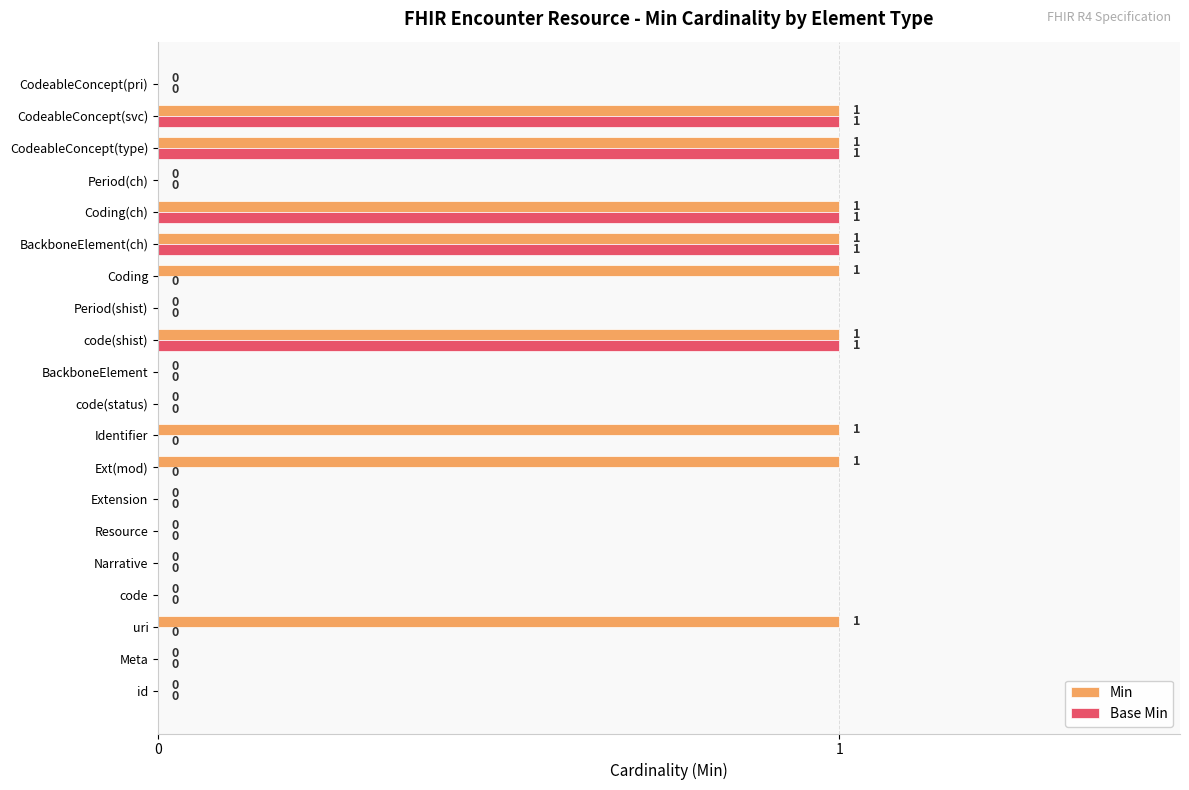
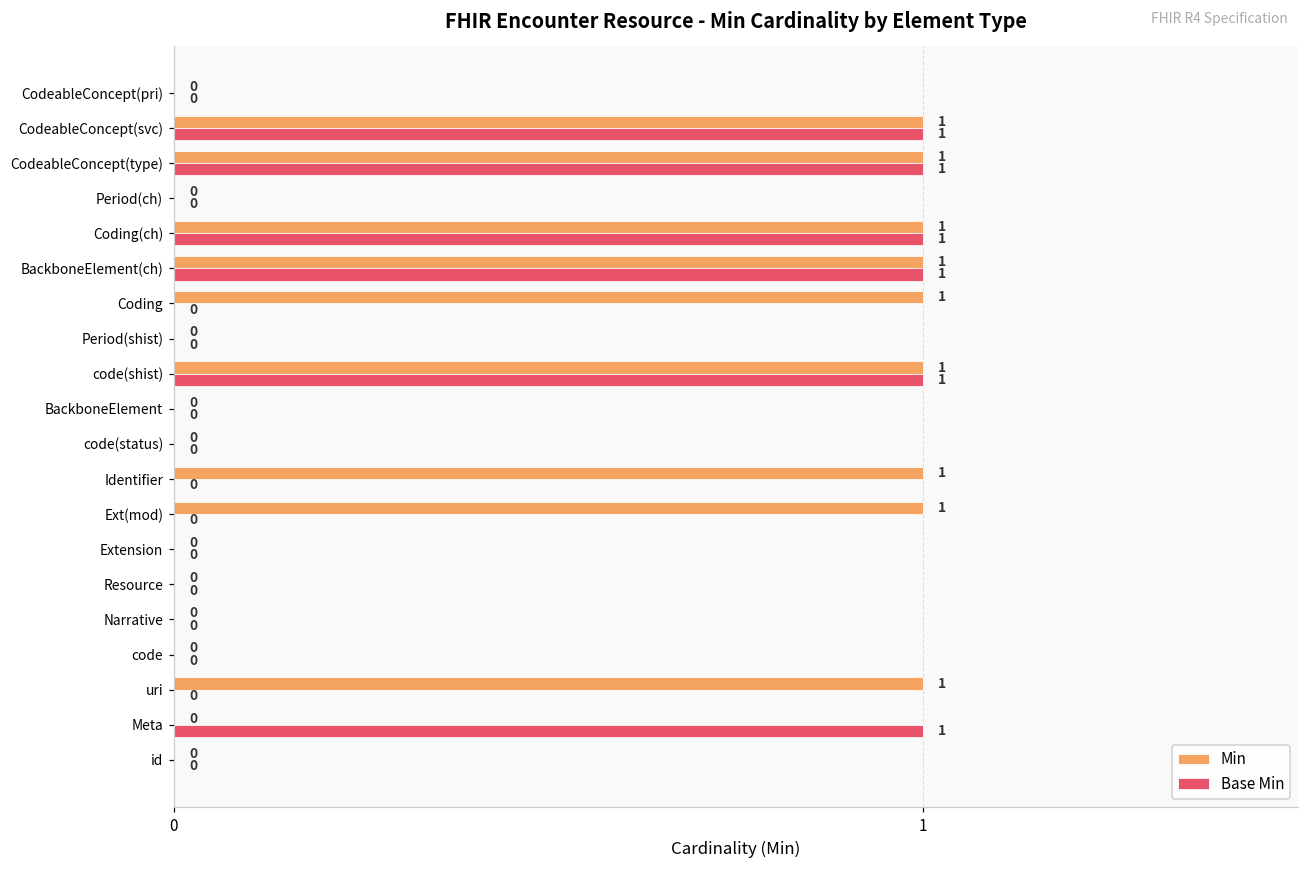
  {
    "Min": {
      "CodeableConcept(pri)": 0,
      "CodeableConcept(svc)": 1,
      "CodeableConcept(type)": 1,
      "Period(ch)": 0,
      "Coding(ch)": 1,
      "BackboneElement(ch)": 1,
      "Coding": 1,
      "Period(shist)": 0,
      "code(shist)": 1,
      "BackboneElement": 0,
      "code(status)": 0,
      "Identifier": 1,
      "Ext(mod)": 1,
      "Extension": 0,
      "Resource": 0,
      "Narrative": 0,
      "code": 0,
      "uri": 1,
      "Meta": 0,
      "id": 0
    },
    "Base Min": {
      "CodeableConcept(pri)": 0,
      "CodeableConcept(svc)": 1,
      "CodeableConcept(type)": 1,
      "Period(ch)": 0,
      "Coding(ch)": 1,
      "BackboneElement(ch)": 1,
      "Coding": 0,
      "Period(shist)": 0,
      "code(shist)": 1,
      "BackboneElement": 0,
      "code(status)": 0,
      "Identifier": 0,
      "Ext(mod)": 0,
      "Extension": 0,
      "Resource": 0,
      "Narrative": 0,
      "code": 0,
      "uri": 0,
-     "Meta": 0,
+     "Meta": 1,
      "id": 0
    }
  }
